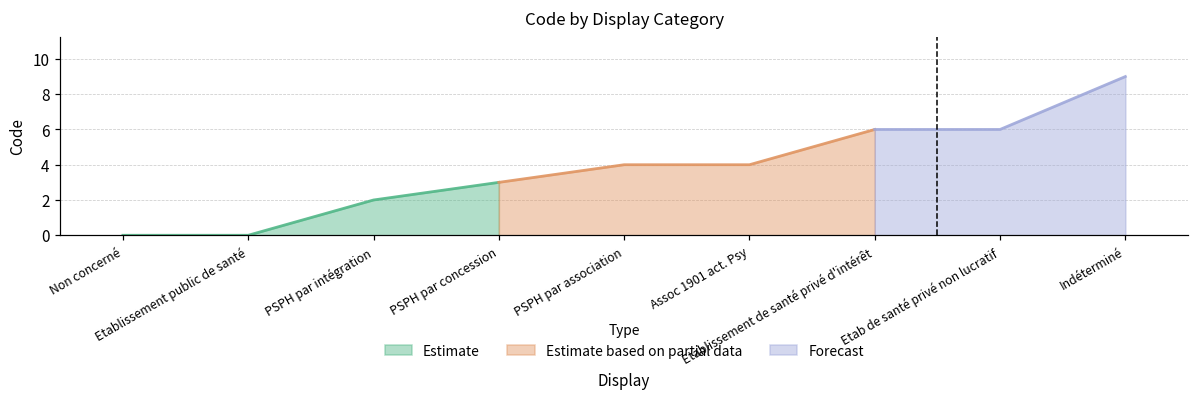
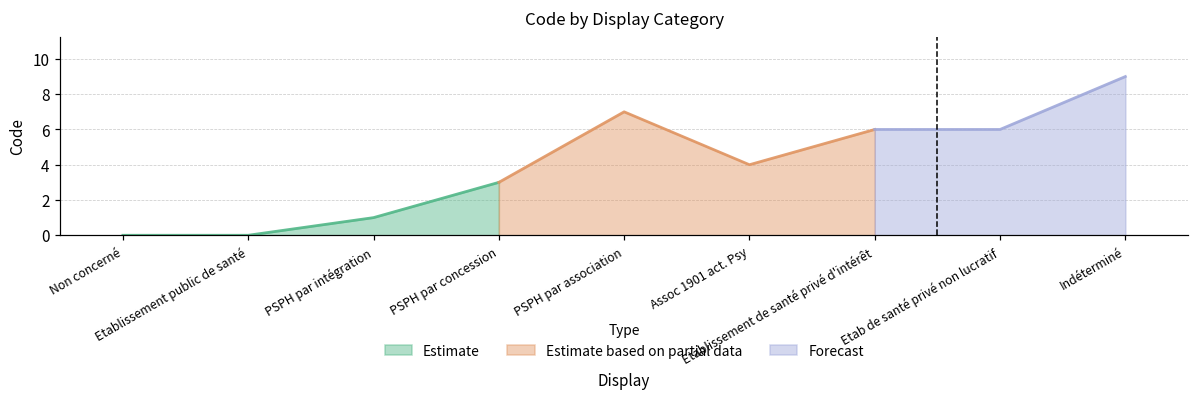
  {
    "Estimate": {
      "Non concerné": 0,
      "Etablissement public de santé": 0,
-     "PSPH par intégration": 2
+     "PSPH par intégration": 1
    },
    "Estimate based on partial data": {
-     "PSPH par association": 4,
+     "PSPH par association": 7,
      "Assoc 1901 act. Psy": 4
    },
    "Forecast": {
      "Etab de santé privé non lucratif": 6,
      "Indéterminé": 9
    }
  }
